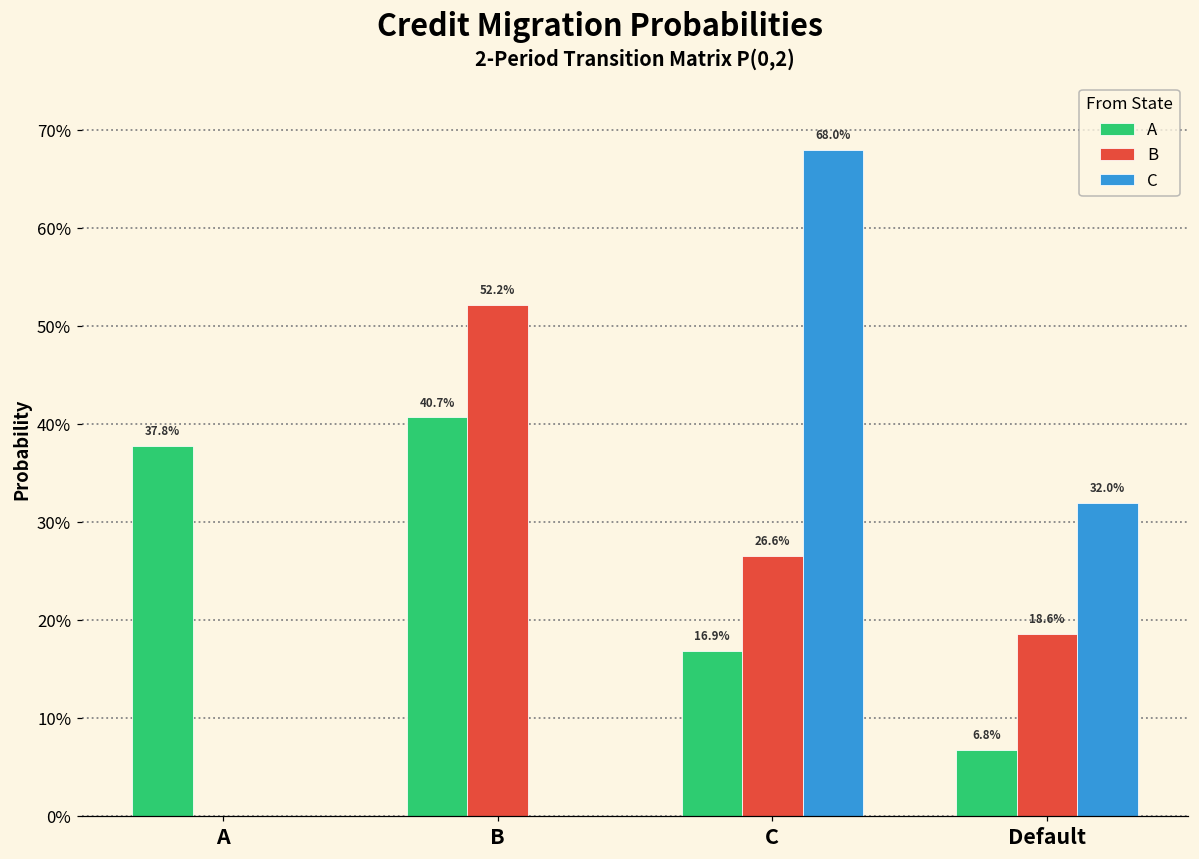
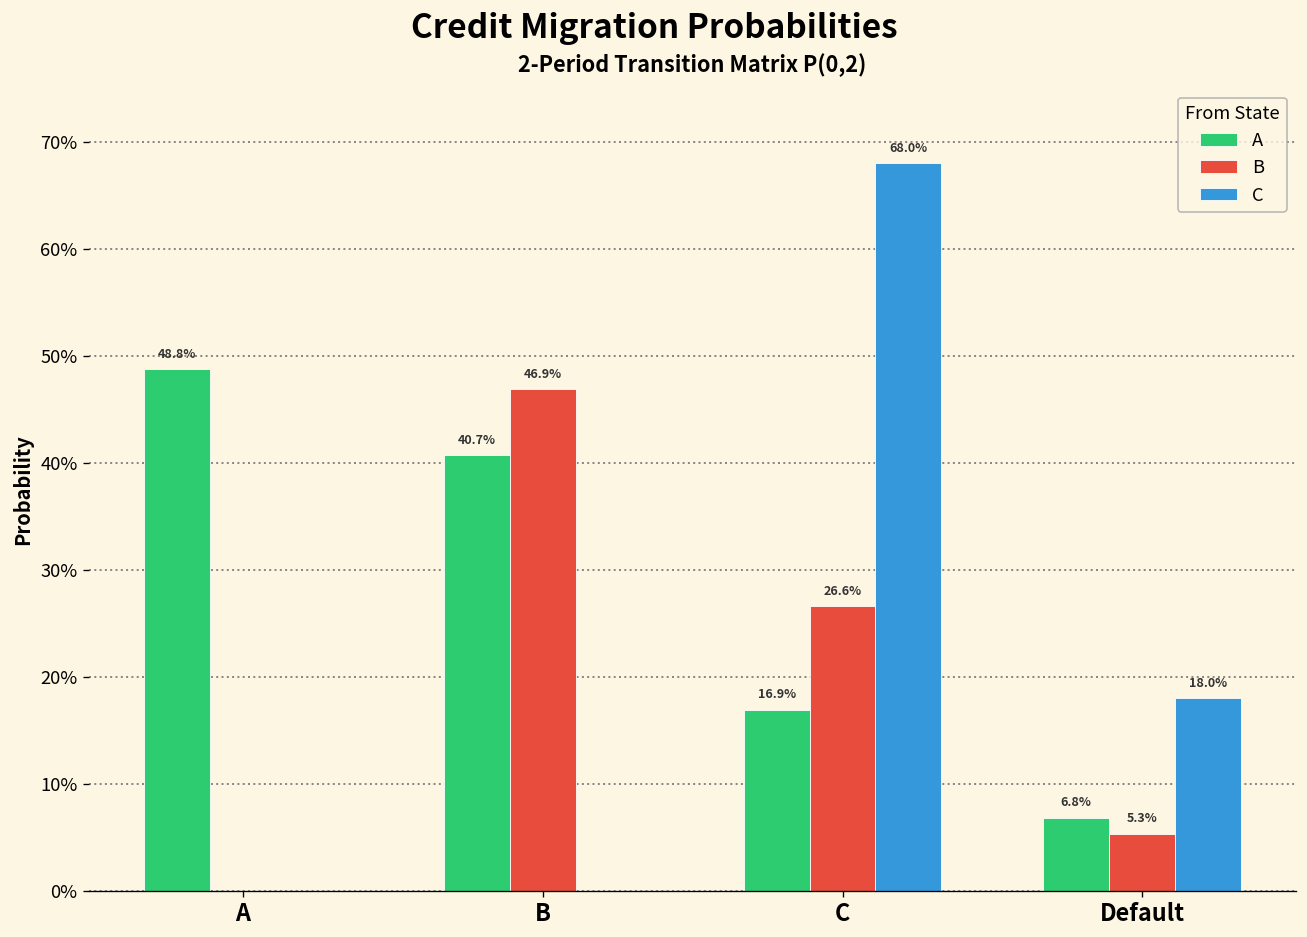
  {
    "A": {
-     "A": "37.8%",
+     "A": "48.8%",
      "B": "40.7%",
      "C": "16.9%",
      "Default": "6.8%"
    },
    "B": {
-     "B": "52.2%",
+     "B": "46.9%",
      "C": "26.6%",
-     "Default": "18.6%"
+     "Default": "5.3%"
    },
    "C": {
      "C": "68.0%",
-     "Default": "32.0%"
+     "Default": "18.0%"
    }
  }
